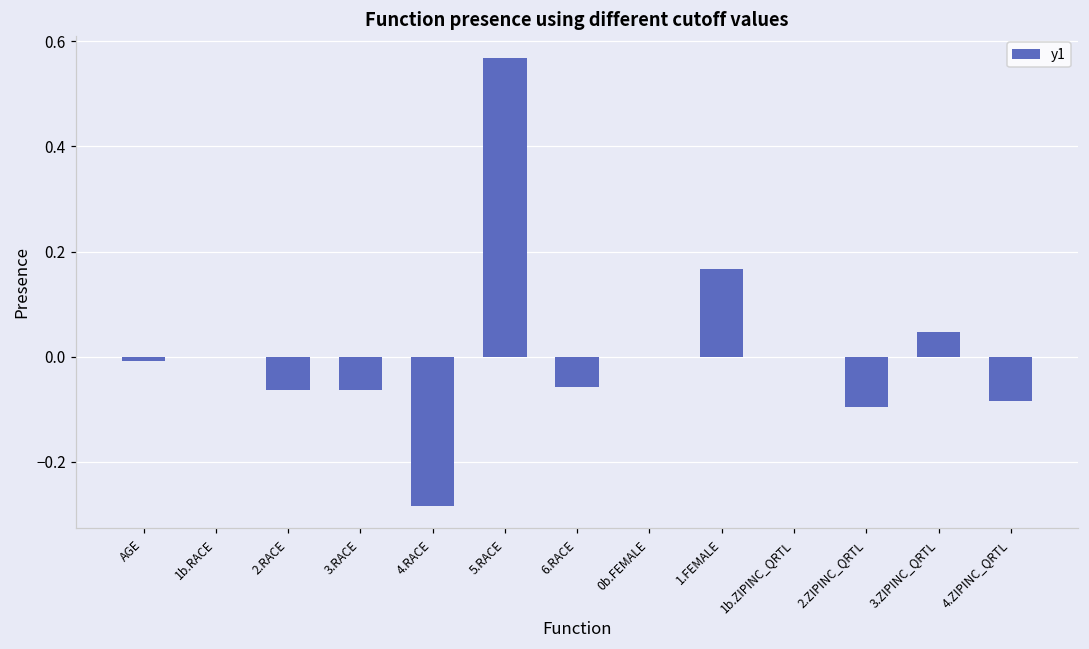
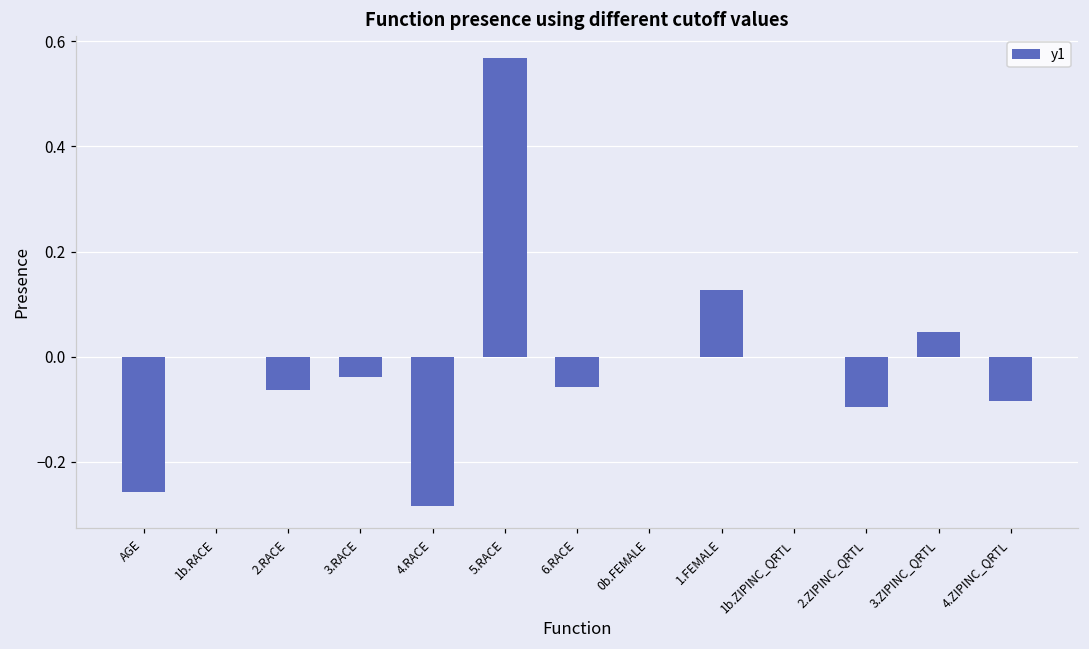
  {
-   "AGE": -0.01,
+   "AGE": -0.26,
    "1b.RACE": 0.00,
    "2.RACE": -0.06,
-   "3.RACE": -0.06,
+   "3.RACE": -0.04,
    "4.RACE": -0.28,
    "5.RACE": 0.57,
    "6.RACE": -0.06,
    "0b.FEMALE": 0.00,
-   "1.FEMALE": 0.17,
+   "1.FEMALE": 0.13,
    "1b.ZIPINC_QRTL": 0.00,
    "2.ZIPINC_QRTL": -0.10,
    "3.ZIPINC_QRTL": 0.05,
    "4.ZIPINC_QRTL": -0.09
  }
